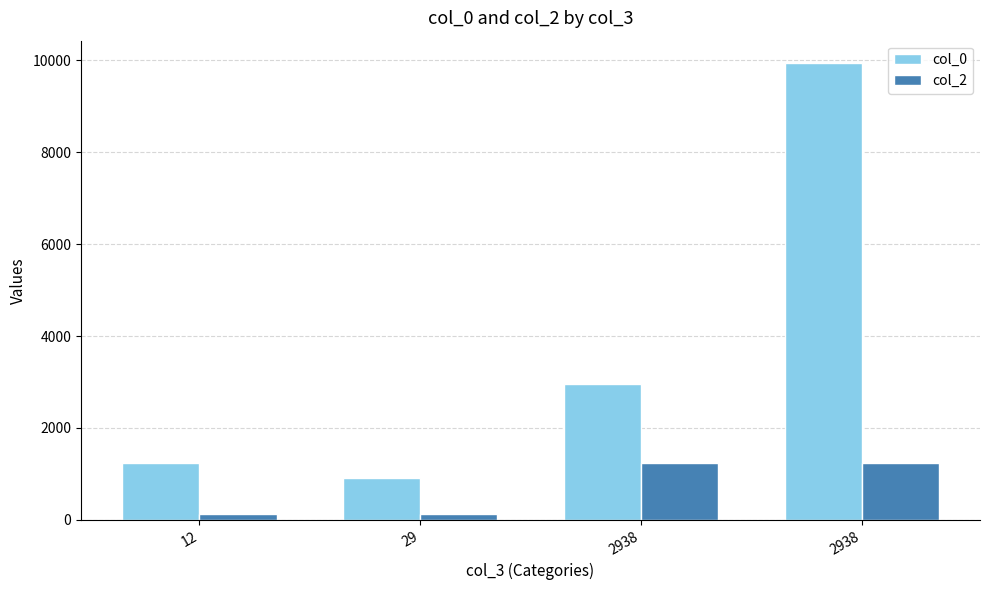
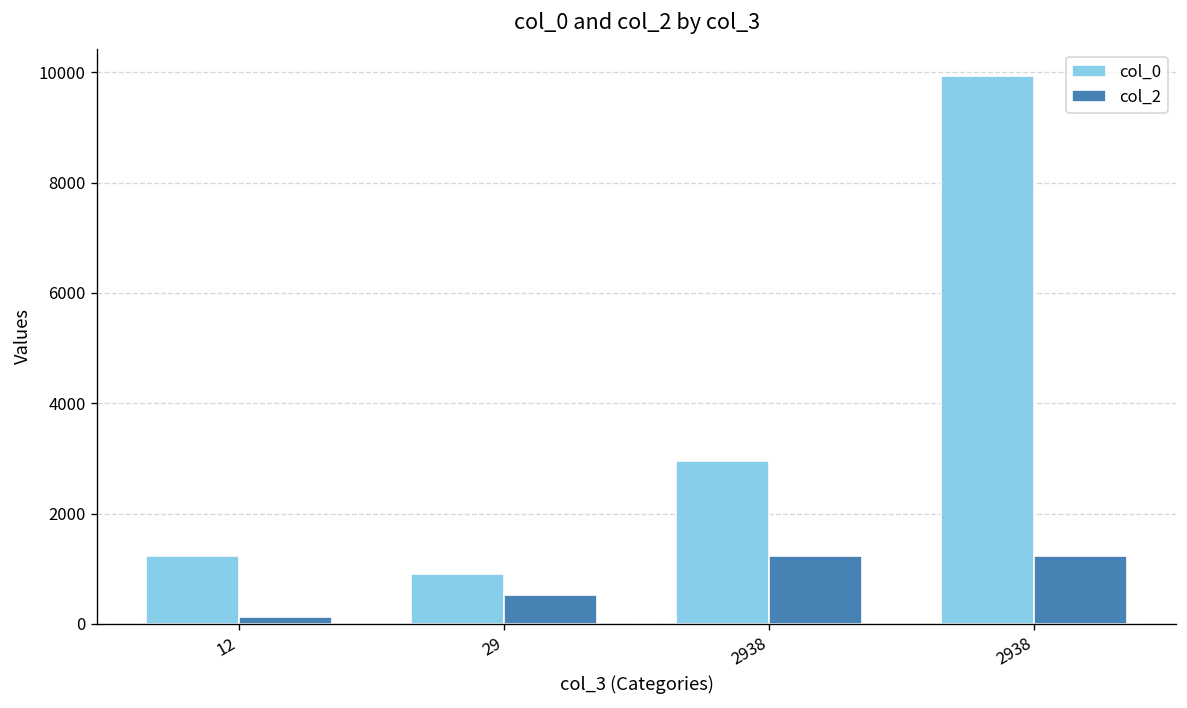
  {
    "col_0": {
      "12": 1200,
      "29": 900
    },
    "col_2": {
      "12": 100,
-     "29": 100
+     "29": 500
    }
  }
